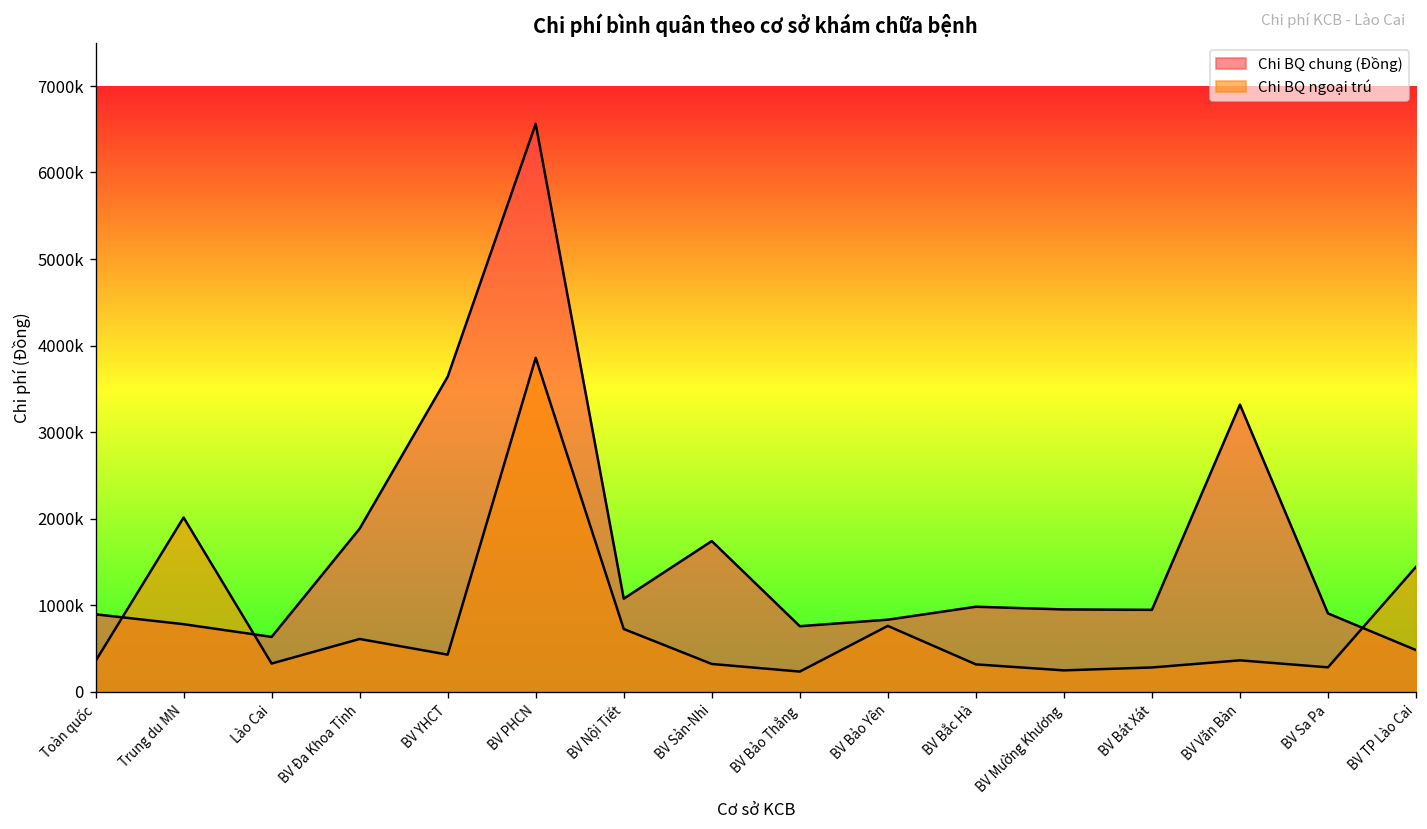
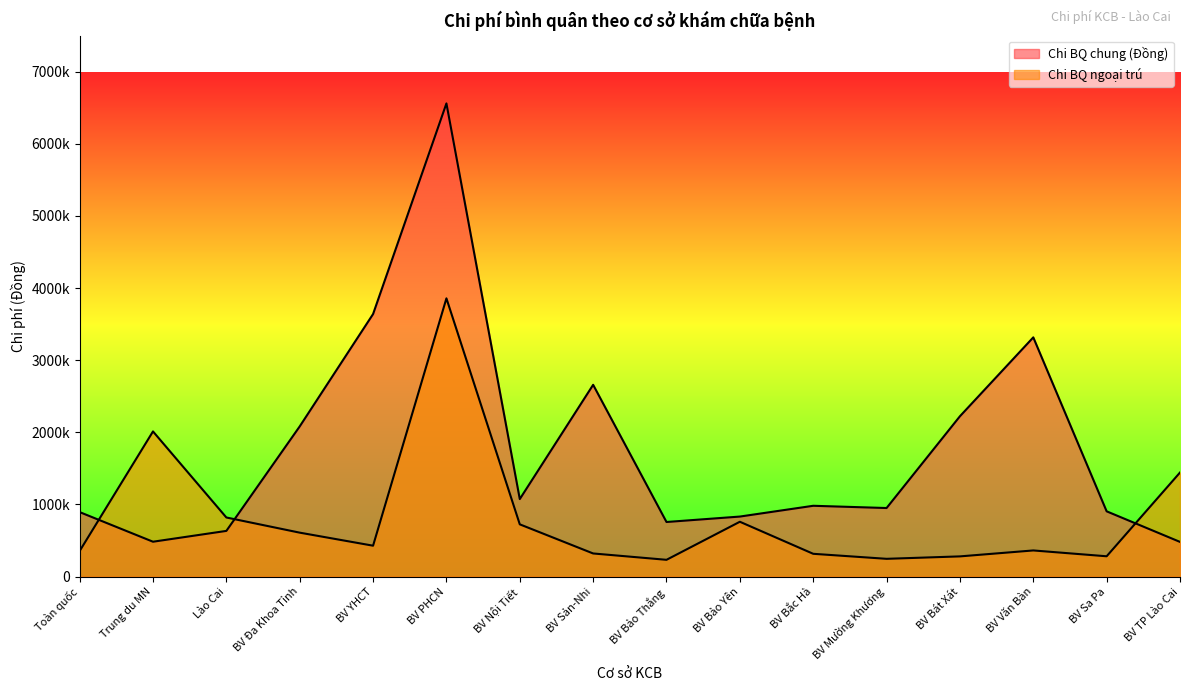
  {
    "Chi BQ chung (Đồng)": {
      "Toàn quốc": 900000,
-     "Trung du MN": 800000,
+     "Trung du MN": 500000,
      "Lào Cai": 600000,
-     "BV Đa Khoa Tỉnh": 1900000,
+     "BV Đa Khoa Tỉnh": 2100000,
      "BV YHCT": 3600000,
      "BV PHCN": 6600000,
      "BV Nội Tiết": 1100000,
-     "BV Sản-Nhi": 1700000,
+     "BV Sản-Nhi": 2700000,
      "BV Bảo Thắng": 800000,
      "BV Bảo Yên": 800000,
      "BV Bắc Hà": 1000000,
      "BV Mường Khương": 1000000,
-     "BV Bát Xát": 900000,
+     "BV Bát Xát": 2200000,
      "BV Văn Bàn": 3300000,
      "BV Sa Pa": 900000,
      "BV TP Lào Cai": 500000
    },
    "Chi BQ ngoại trú": {
      "Toàn quốc": 400000,
      "Trung du MN": 2000000,
-     "Lào Cai": 300000,
+     "Lào Cai": 800000,
      "BV Đa Khoa Tỉnh": 600000,
      "BV YHCT": 400000,
      "BV PHCN": 3900000,
      "BV Nội Tiết": 700000,
      "BV Sản-Nhi": 300000,
      "BV Bảo Thắng": 200000,
      "BV Bảo Yên": 800000,
      "BV Bắc Hà": 300000,
      "BV Mường Khương": 200000,
      "BV Bát Xát": 300000,
      "BV Văn Bàn": 400000,
      "BV Sa Pa": 300000,
      "BV TP Lào Cai": 1400000
    }
  }
